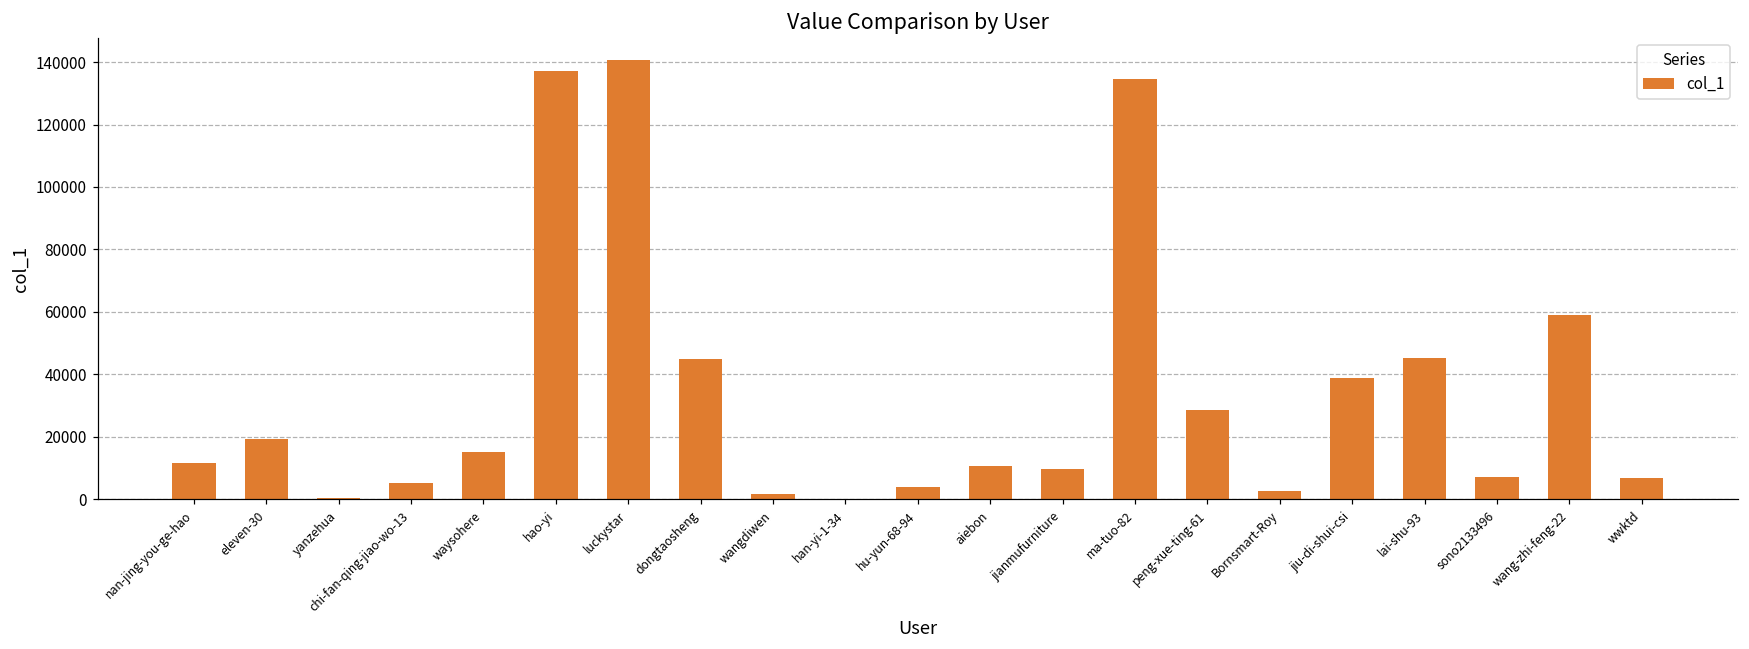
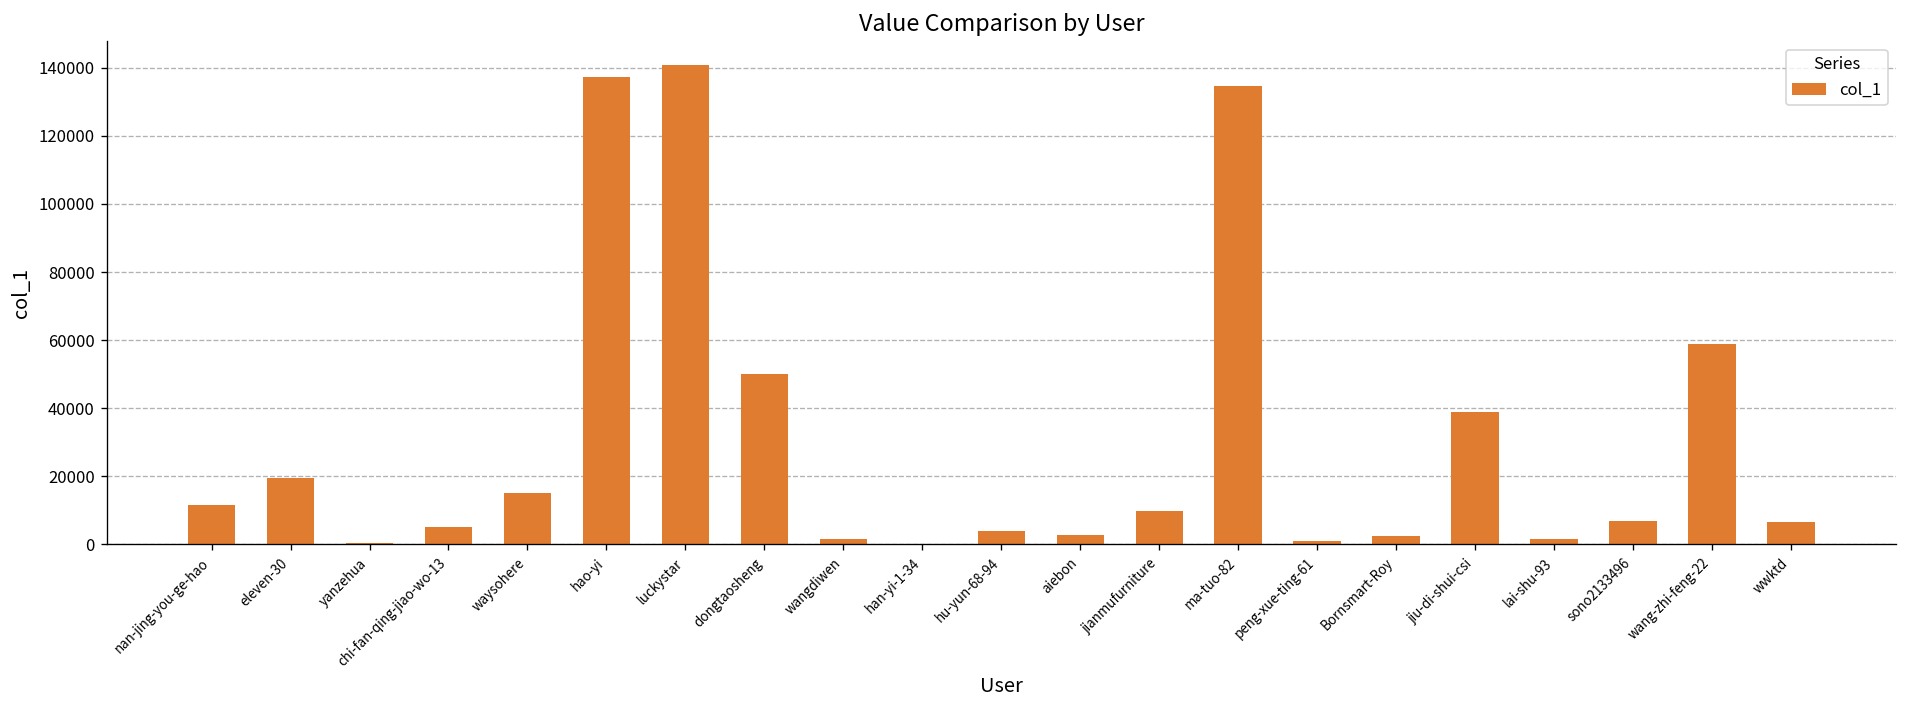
  {
    "nan-jing-you-ge-hao": 12000,
    "eleven-30": 19000,
    "chi-fan-qing-jiao-wo-13": 5000,
    "waysohere": 15000,
    "hao-yi": 137000,
    "luckystar": 141000,
-   "dongtaosheng": 45000,
+   "dongtaosheng": 50000,
    "wangdiwen": 2000,
    "hu-yun-68-94": 4000,
-   "aiebon": 10000,
+   "aiebon": 3000,
    "jianmufurniture": 10000,
    "ma-tuo-82": 135000,
-   "peng-xue-ting-61": 29000,
+   "peng-xue-ting-61": 1000,
    "Bornsmart-Roy": 3000,
    "jiu-di-shui-csi": 39000,
-   "lai-shu-93": 45000,
+   "lai-shu-93": 2000,
    "sono2133496": 7000,
    "wang-zhi-feng-22": 59000,
    "wwktd": 7000
  }
